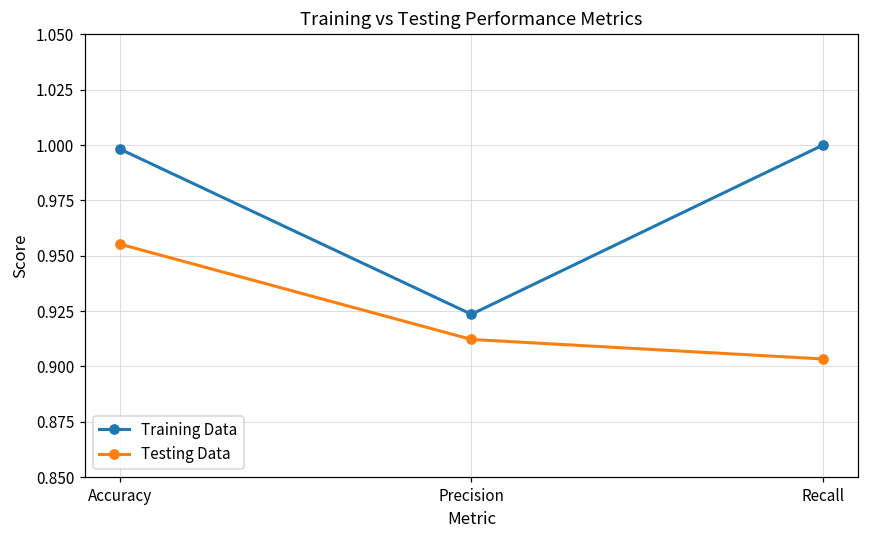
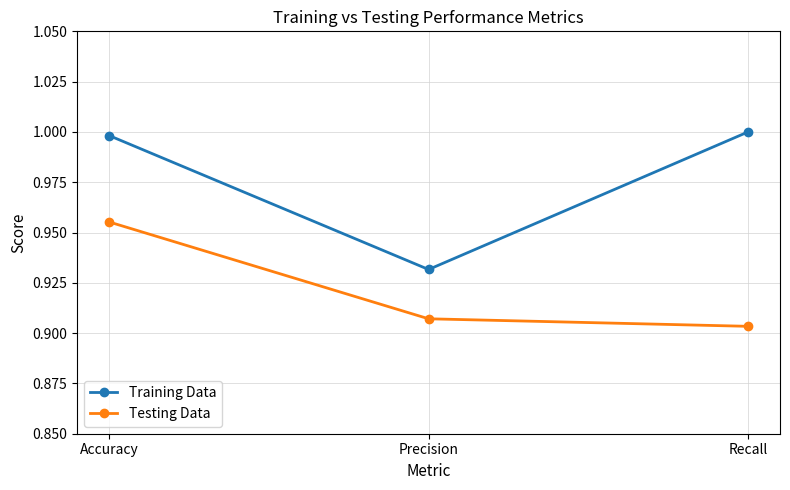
  {
    "Training Data": {
      "Accuracy": 0.998,
-     "Precision": 0.924,
+     "Precision": 0.932,
      "Recall": 1.000
    },
    "Testing Data": {
      "Accuracy": 0.955,
-     "Precision": 0.912,
+     "Precision": 0.907,
      "Recall": 0.903
    }
  }
